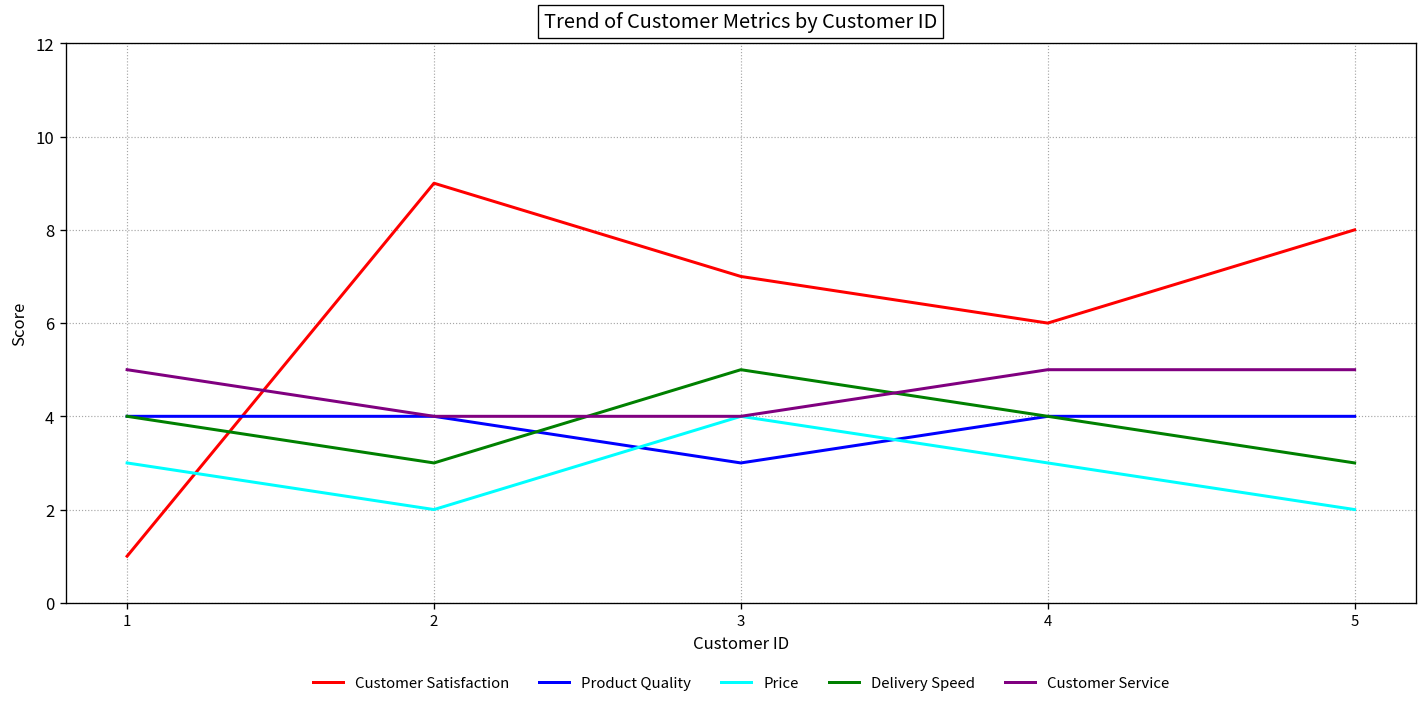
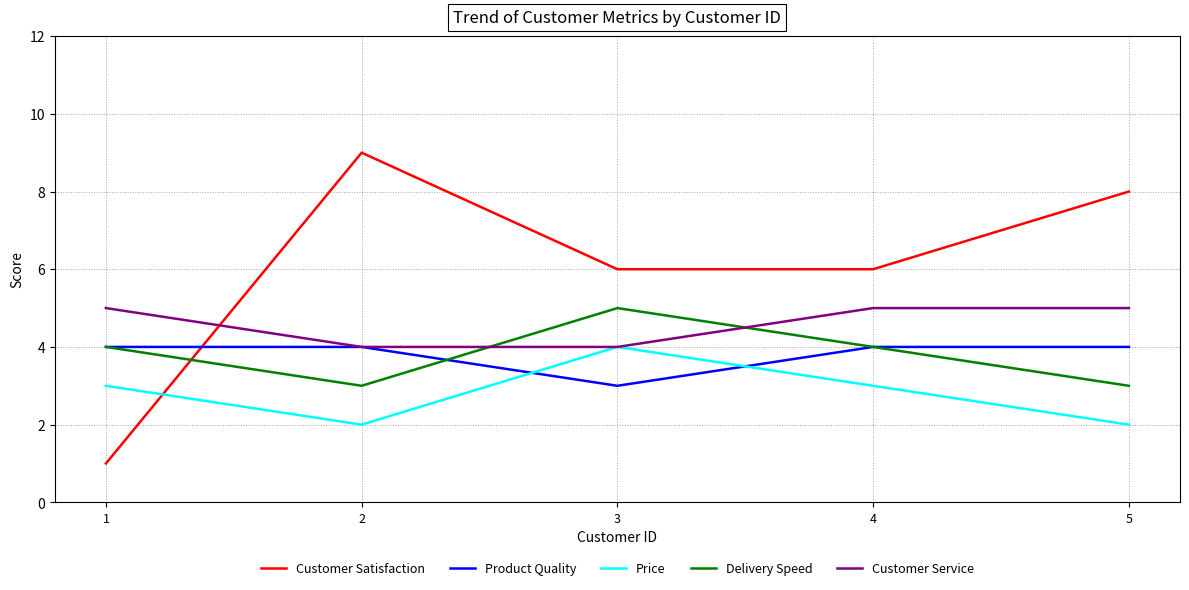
  {
    "Customer Satisfaction": {
      "1": 1,
      "2": 9,
-     "3": 7,
+     "3": 6,
      "4": 6,
      "5": 8
    },
    "Product Quality": {
      "3": 3,
      "5": 4
    },
    "Price": {
      "1": 3,
      "2": 2,
      "4": 3,
      "5": 2
    },
    "Delivery Speed": {
      "2": 3,
      "3": 5,
      "5": 3
    },
    "Customer Service": {
      "1": 5,
      "4": 5,
      "5": 5
    }
  }
